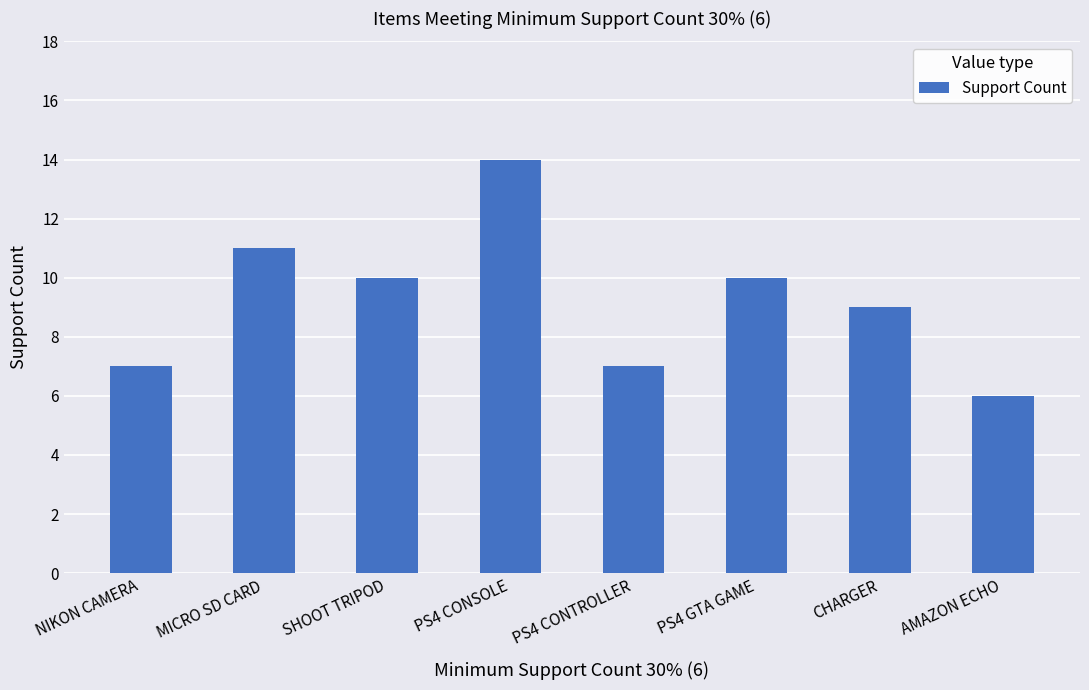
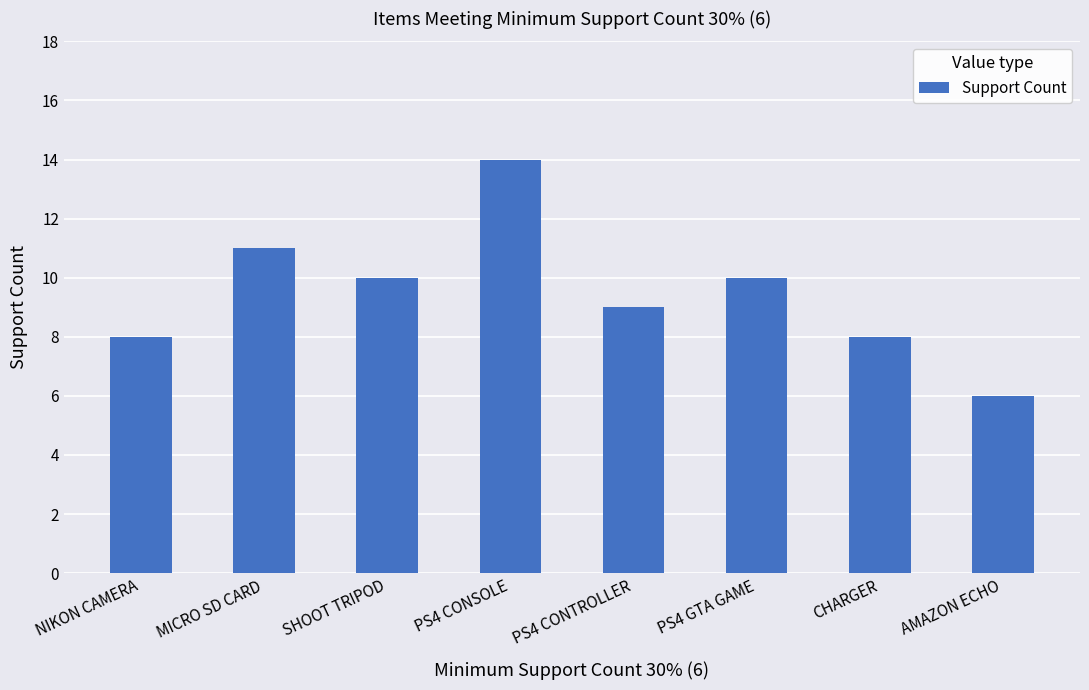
  {
-   "NIKON CAMERA": 7,
+   "NIKON CAMERA": 8,
    "MICRO SD CARD": 11,
    "SHOOT TRIPOD": 10,
    "PS4 CONSOLE": 14,
-   "PS4 CONTROLLER": 7,
+   "PS4 CONTROLLER": 9,
    "PS4 GTA GAME": 10,
-   "CHARGER": 9,
+   "CHARGER": 8,
    "AMAZON ECHO": 6
  }
